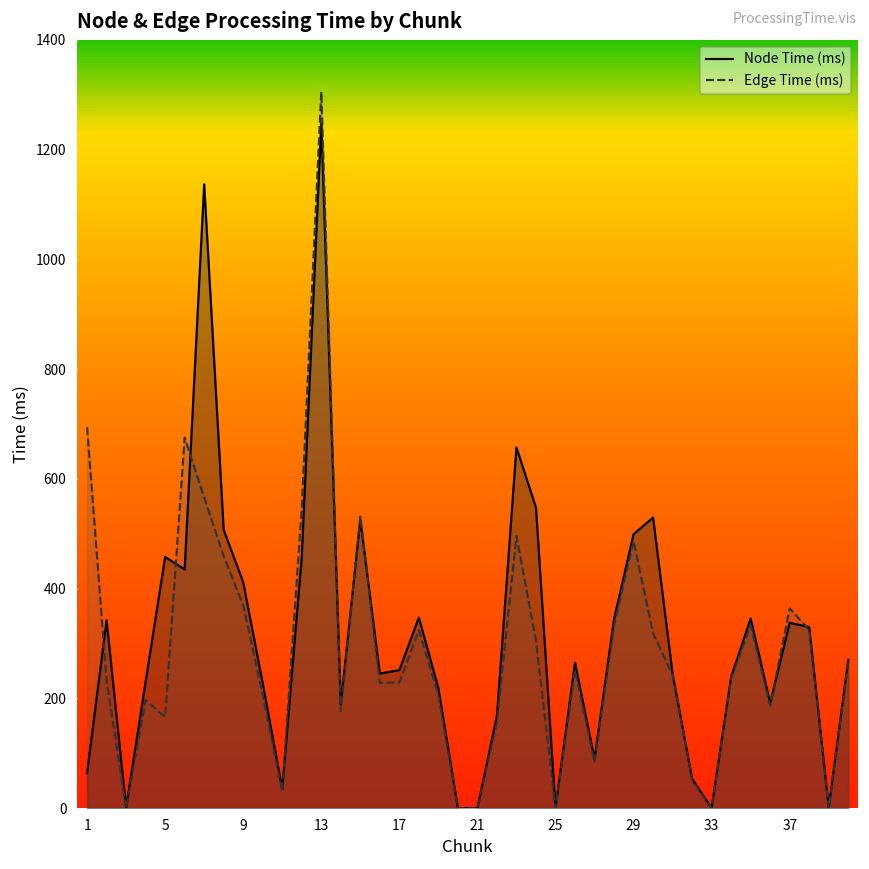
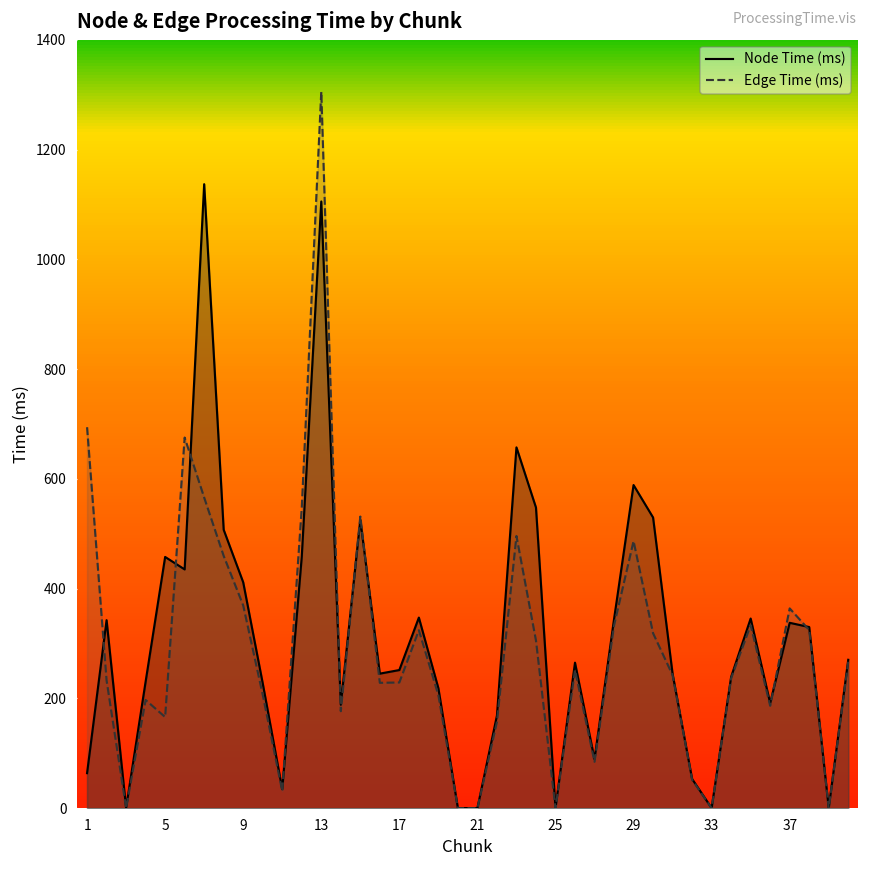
  {
    "Node Time (ms)": {
      "1": 60,
      "5": 460,
      "9": 410,
-     "13": 1250,
+     "13": 1110,
      "17": 250,
-     "29": 500,
+     "29": 590,
      "37": 340
    },
    "Edge Time (ms)": {
      "1": 690,
      "5": 170,
      "9": 370,
      "13": 1310,
      "17": 230,
      "29": 490,
      "37": 360
    }
  }
